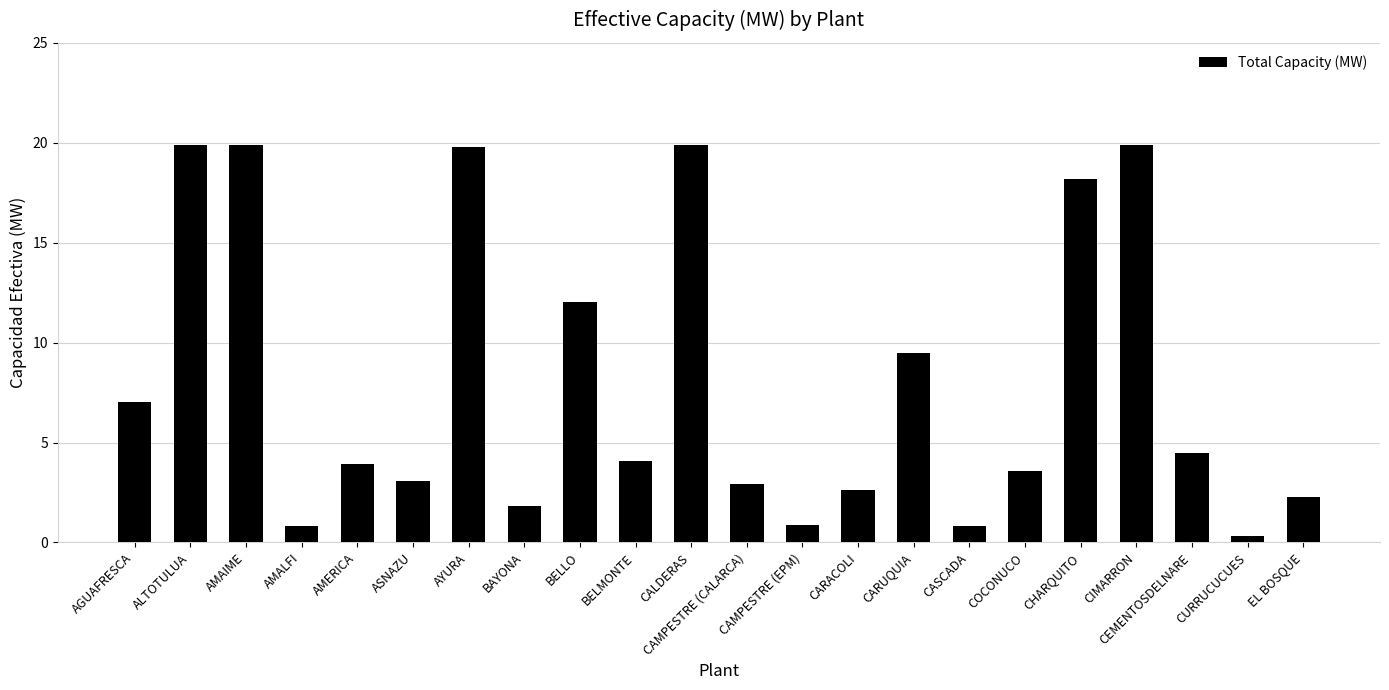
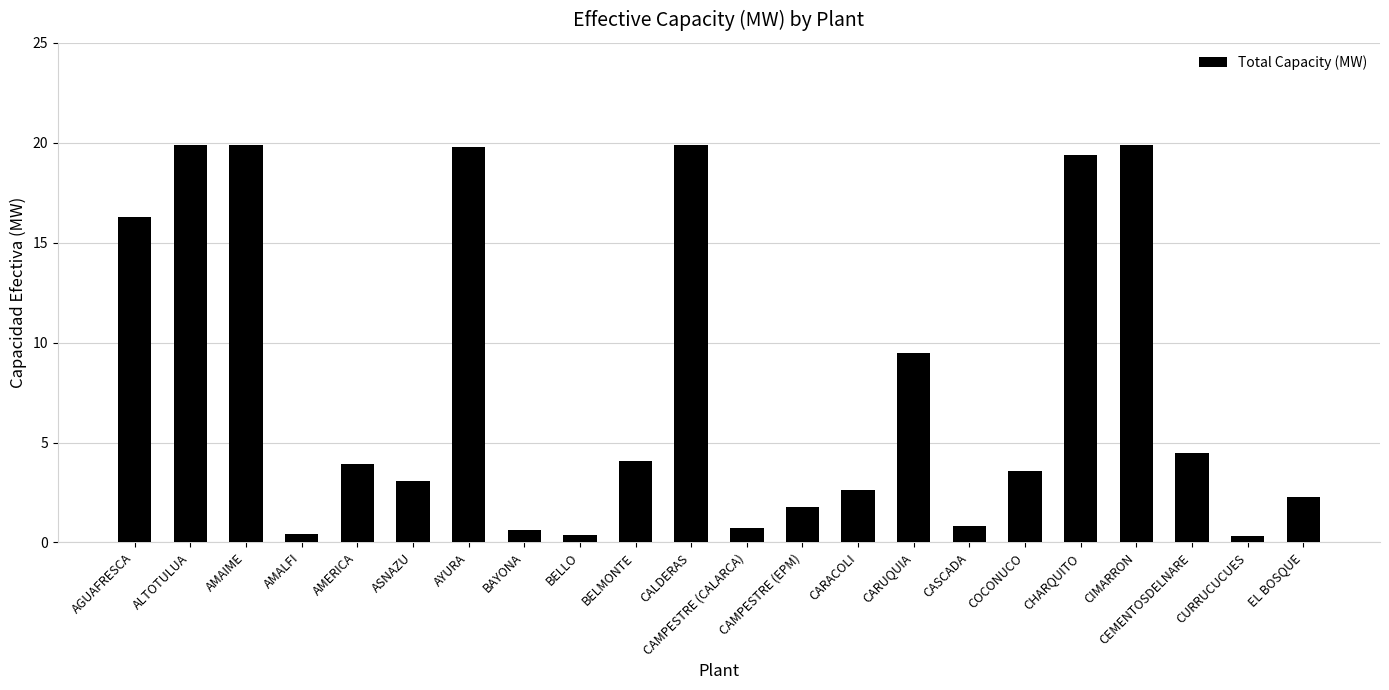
  {
-   "AGUAFRESCA": 7.1,
+   "AGUAFRESCA": 16.3,
    "ALTOTULUA": 19.9,
    "AMAIME": 19.9,
-   "AMALFI": 0.8,
+   "AMALFI": 0.4,
    "AMERICA": 3.9,
    "ASNAZU": 3.1,
    "AYURA": 19.8,
-   "BAYONA": 1.8,
-   "BELLO": 12.0,
+   "BAYONA": 0.6,
+   "BELLO": 0.4,
    "BELMONTE": 4.1,
    "CALDERAS": 19.9,
-   "CAMPESTRE (CALARCA)": 2.9,
-   "CAMPESTRE (EPM)": 0.9,
+   "CAMPESTRE (CALARCA)": 0.7,
+   "CAMPESTRE (EPM)": 1.8,
    "CARACOLI": 2.6,
    "CARUQUIA": 9.5,
    "CASCADA": 0.8,
    "COCONUCO": 3.6,
-   "CHARQUITO": 18.2,
+   "CHARQUITO": 19.4,
    "CIMARRON": 19.9,
    "CEMENTOSDELNARE": 4.5,
    "CURRUCUCUES": 0.3,
    "EL BOSQUE": 2.3
  }
